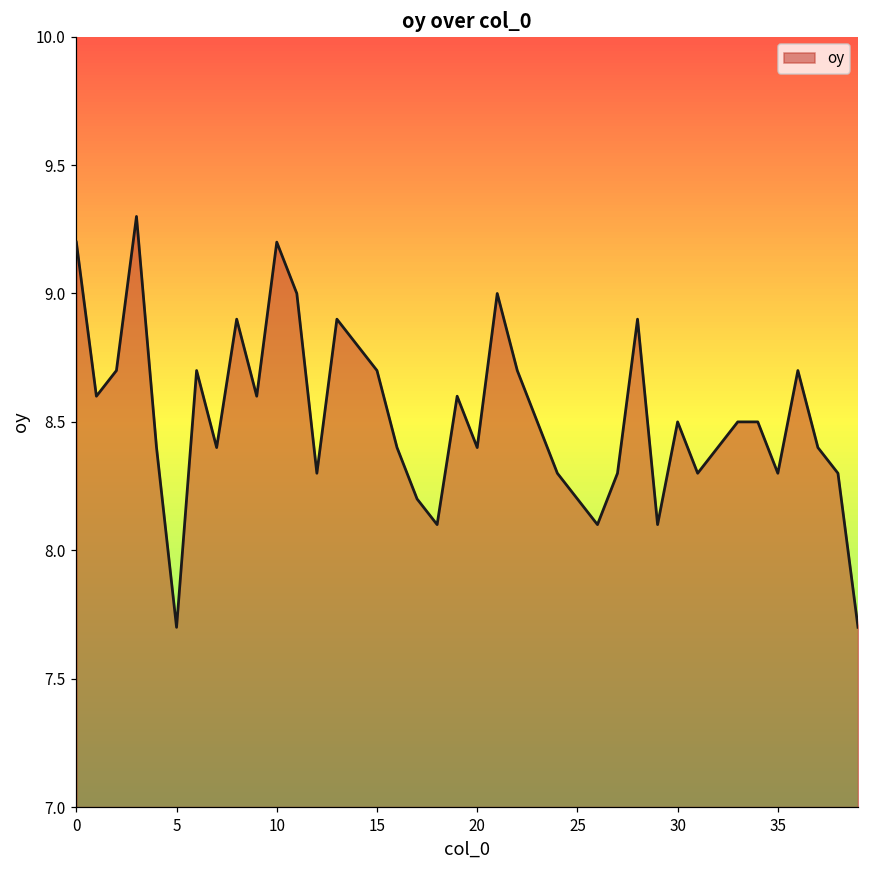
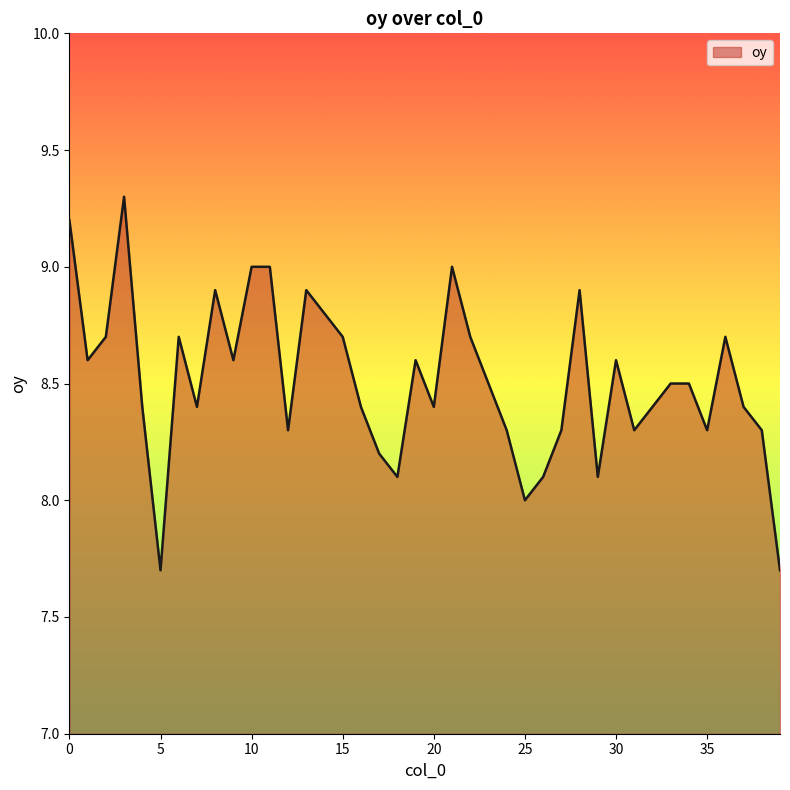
  {
    "0": 9.2,
    "5": 7.7,
-   "10": 9.2,
+   "10": 9.0,
    "15": 8.7,
    "20": 8.4,
-   "25": 8.2,
-   "30": 8.5,
+   "25": 8.0,
+   "30": 8.6,
    "35": 8.3
  }
